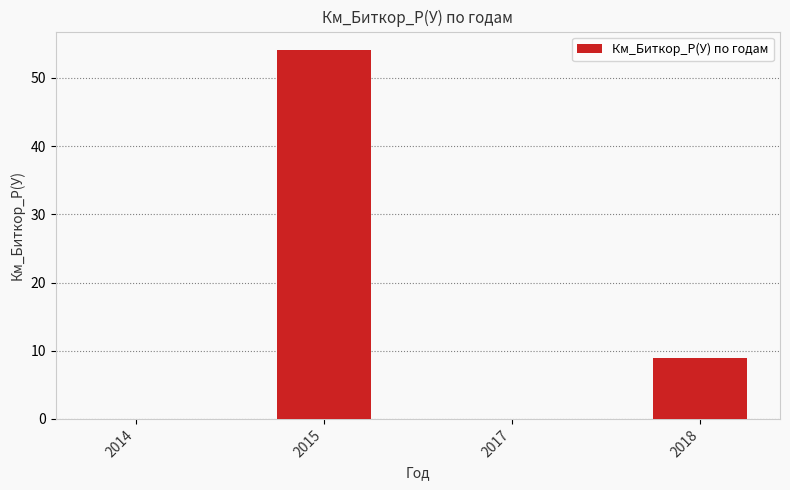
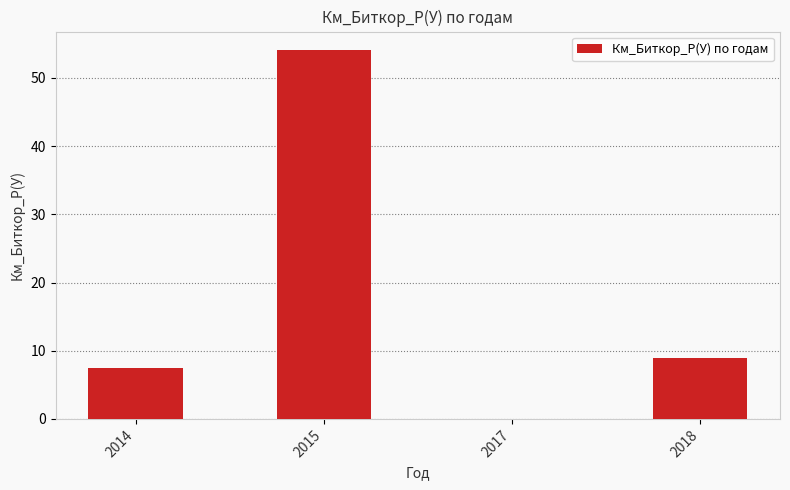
  {
-   "2014": 0,
+   "2014": 8,
    "2015": 54,
    "2017": 0,
    "2018": 9
  }
